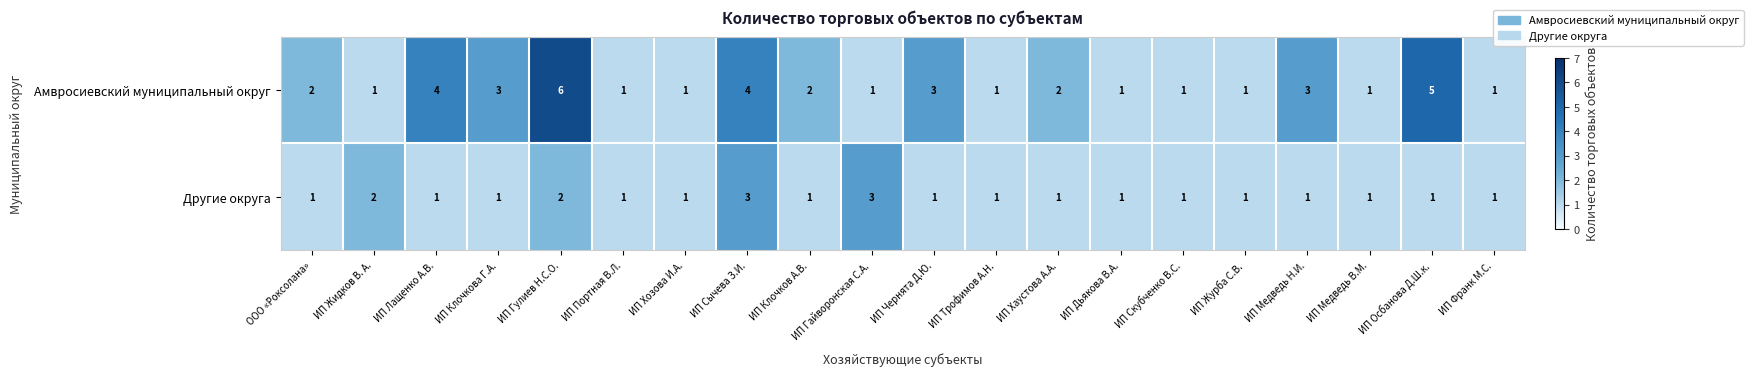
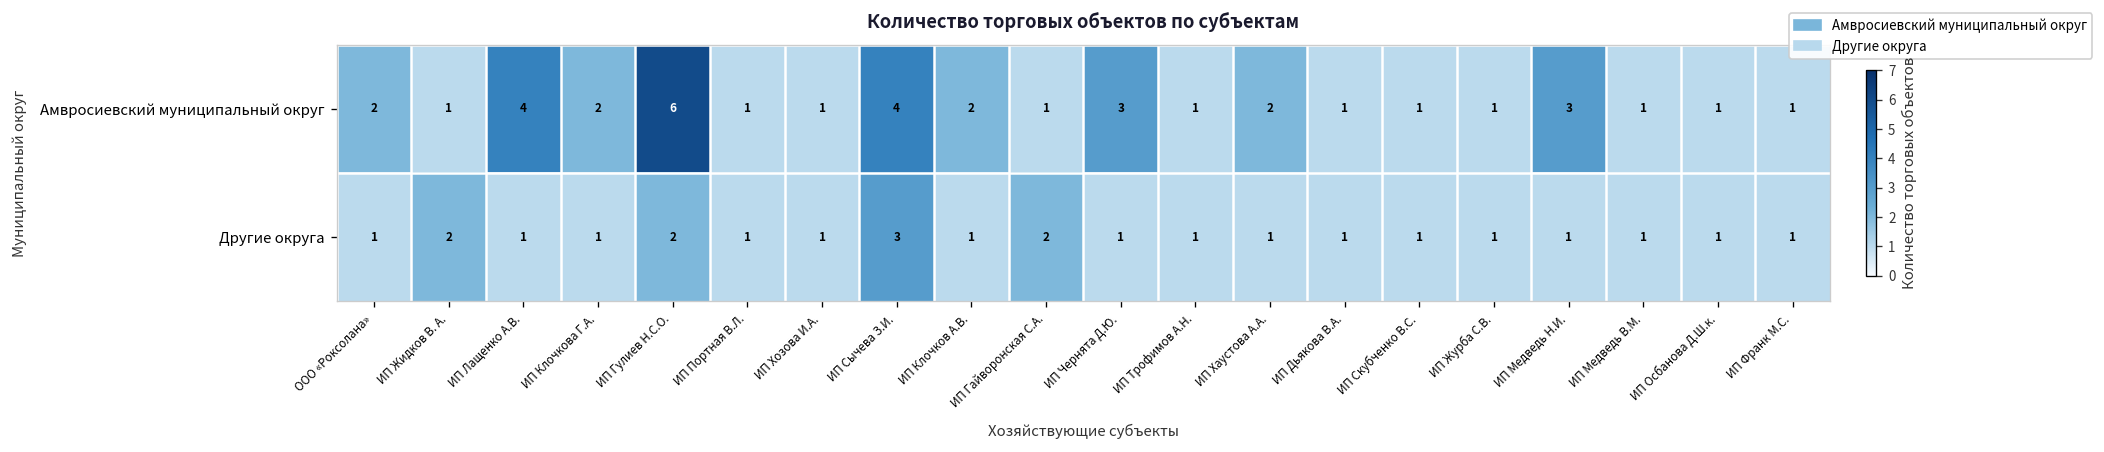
  {
    "Амвросиевский муниципальный округ": {
      "ООО «Роксолана»": 2,
      "ИП Жидков В. А.": 1,
      "ИП Лащенко А.В.": 4,
-     "ИП Клочкова Г.А.": 3,
+     "ИП Клочкова Г.А.": 2,
      "ИП Гулиев Н.С.О.": 6,
      "ИП Портная В.Л.": 1,
      "ИП Хозова И.А.": 1,
      "ИП Сычева З.И.": 4,
      "ИП Клочков А.В.": 2,
      "ИП Гайворонская С.А.": 1,
      "ИП Чернята Д.Ю.": 3,
      "ИП Трофимов А.Н.": 1,
      "ИП Хаустова А.А.": 2,
      "ИП Дьякова В.А.": 1,
      "ИП Скубченко В.С.": 1,
      "ИП Журба С.В.": 1,
      "ИП Медведь Н.И.": 3,
      "ИП Медведь В.М.": 1,
-     "ИП Осбанова Д.Ш.к.": 5,
+     "ИП Осбанова Д.Ш.к.": 1,
      "ИП Франк М.С.": 1
    },
    "Другие округа": {
      "ООО «Роксолана»": 1,
      "ИП Жидков В. А.": 2,
      "ИП Лащенко А.В.": 1,
      "ИП Клочкова Г.А.": 1,
      "ИП Гулиев Н.С.О.": 2,
      "ИП Портная В.Л.": 1,
      "ИП Хозова И.А.": 1,
      "ИП Сычева З.И.": 3,
      "ИП Клочков А.В.": 1,
-     "ИП Гайворонская С.А.": 3,
+     "ИП Гайворонская С.А.": 2,
      "ИП Чернята Д.Ю.": 1,
      "ИП Трофимов А.Н.": 1,
      "ИП Хаустова А.А.": 1,
      "ИП Дьякова В.А.": 1,
      "ИП Скубченко В.С.": 1,
      "ИП Журба С.В.": 1,
      "ИП Медведь Н.И.": 1,
      "ИП Медведь В.М.": 1,
      "ИП Осбанова Д.Ш.к.": 1,
      "ИП Франк М.С.": 1
    }
  }
